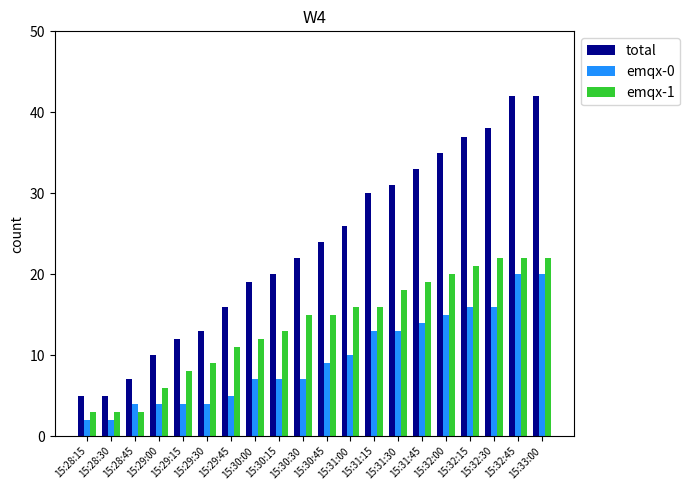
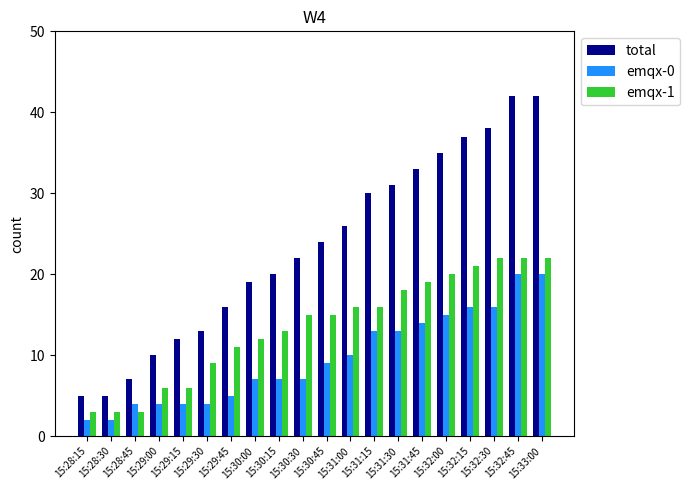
  {
    "total": {
      "15:28:15": 5,
      "15:28:30": 5,
      "15:28:45": 7,
      "15:29:00": 10,
      "15:29:15": 12,
      "15:29:30": 13,
      "15:29:45": 16,
      "15:30:00": 19,
      "15:30:15": 20,
      "15:30:30": 22,
      "15:30:45": 24,
      "15:31:00": 26,
      "15:31:15": 30,
      "15:31:30": 31,
      "15:31:45": 33,
      "15:32:00": 35,
      "15:32:15": 37,
      "15:32:30": 38,
      "15:32:45": 42,
      "15:33:00": 42
    },
    "emqx-0": {
      "15:28:15": 2,
      "15:28:30": 2,
      "15:28:45": 4,
      "15:29:00": 4,
      "15:29:15": 4,
      "15:29:30": 4,
      "15:29:45": 5,
      "15:30:00": 7,
      "15:30:15": 7,
      "15:30:30": 7,
      "15:30:45": 9,
      "15:31:00": 10,
      "15:31:15": 13,
      "15:31:30": 13,
      "15:31:45": 14,
      "15:32:00": 15,
      "15:32:15": 16,
      "15:32:30": 16,
      "15:32:45": 20,
      "15:33:00": 20
    },
    "emqx-1": {
      "15:28:15": 3,
      "15:28:30": 3,
      "15:28:45": 3,
      "15:29:00": 6,
-     "15:29:15": 8,
+     "15:29:15": 6,
      "15:29:30": 9,
      "15:29:45": 11,
      "15:30:00": 12,
      "15:30:15": 13,
      "15:30:30": 15,
      "15:30:45": 15,
      "15:31:00": 16,
      "15:31:15": 16,
      "15:31:30": 18,
      "15:31:45": 19,
      "15:32:00": 20,
      "15:32:15": 21,
      "15:32:30": 22,
      "15:32:45": 22,
      "15:33:00": 22
    }
  }
